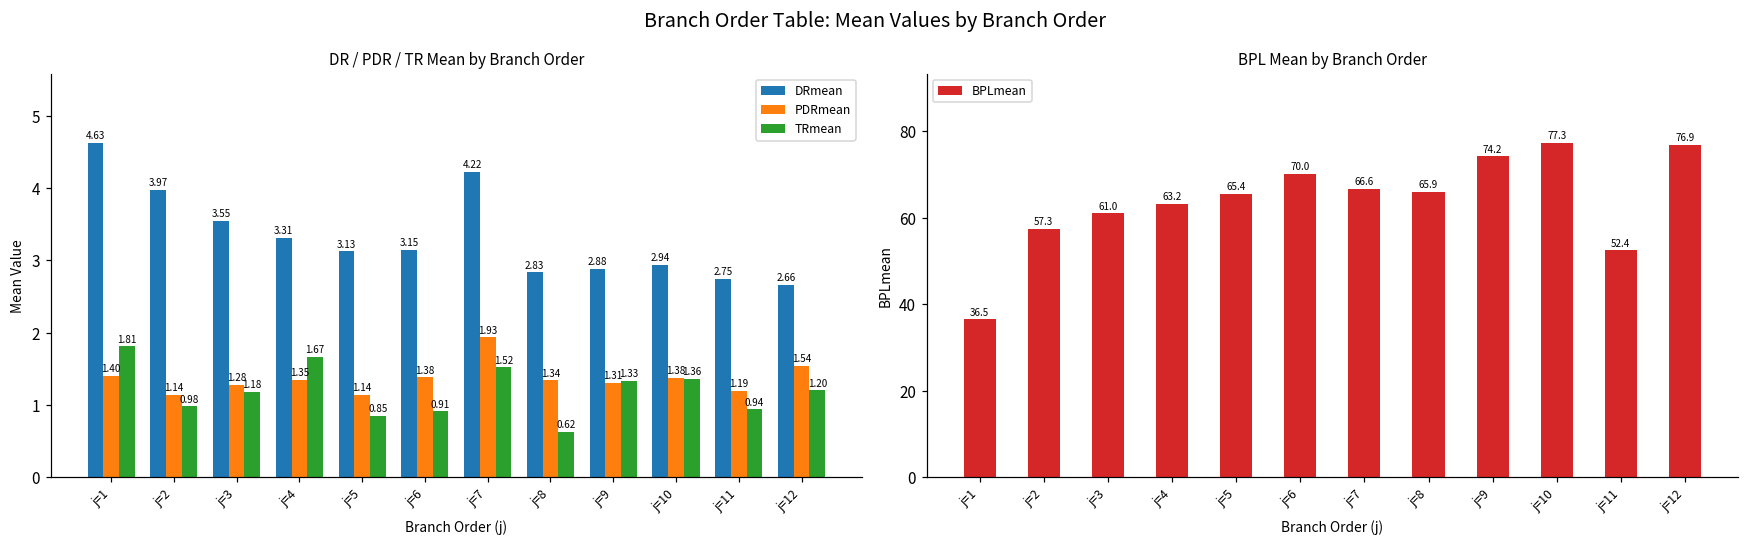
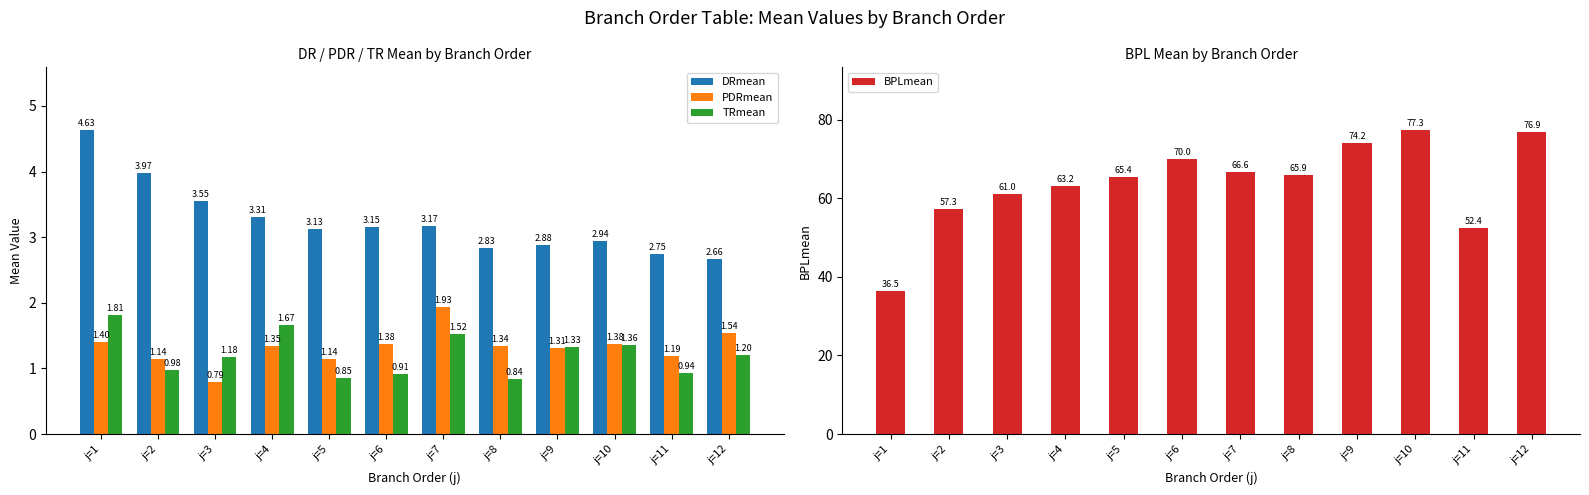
  {
    "DR / PDR / TR Mean by Branch Order": {
      "DRmean": {
        "j=1": 4.63,
        "j=2": 3.97,
        "j=3": 3.55,
        "j=4": 3.31,
        "j=5": 3.13,
        "j=6": 3.15,
-       "j=7": 4.22,
+       "j=7": 3.17,
        "j=8": 2.83,
        "j=9": 2.88,
        "j=10": 2.94,
        "j=11": 2.75,
        "j=12": 2.66
      },
      "PDRmean": {
        "j=1": 1.40,
        "j=2": 1.14,
-       "j=3": 1.28,
+       "j=3": 0.79,
        "j=4": 1.35,
        "j=5": 1.14,
        "j=6": 1.38,
        "j=7": 1.93,
        "j=8": 1.34,
        "j=11": 1.19,
        "j=12": 1.54
      },
      "TRmean": {
        "j=1": 1.81,
        "j=2": 0.98,
        "j=3": 1.18,
        "j=4": 1.67,
        "j=5": 0.85,
        "j=6": 0.91,
        "j=7": 1.52,
-       "j=8": 0.62,
+       "j=8": 0.84,
        "j=11": 0.94,
        "j=12": 1.20
      }
    },
    "BPL Mean by Branch Order": {
      "j=1": 36.5,
      "j=2": 57.3,
      "j=3": 61.0,
      "j=4": 63.2,
      "j=5": 65.4,
      "j=6": 70.0,
      "j=7": 66.6,
      "j=8": 65.9,
      "j=9": 74.2,
      "j=10": 77.3,
      "j=11": 52.4,
      "j=12": 76.9
    }
  }
